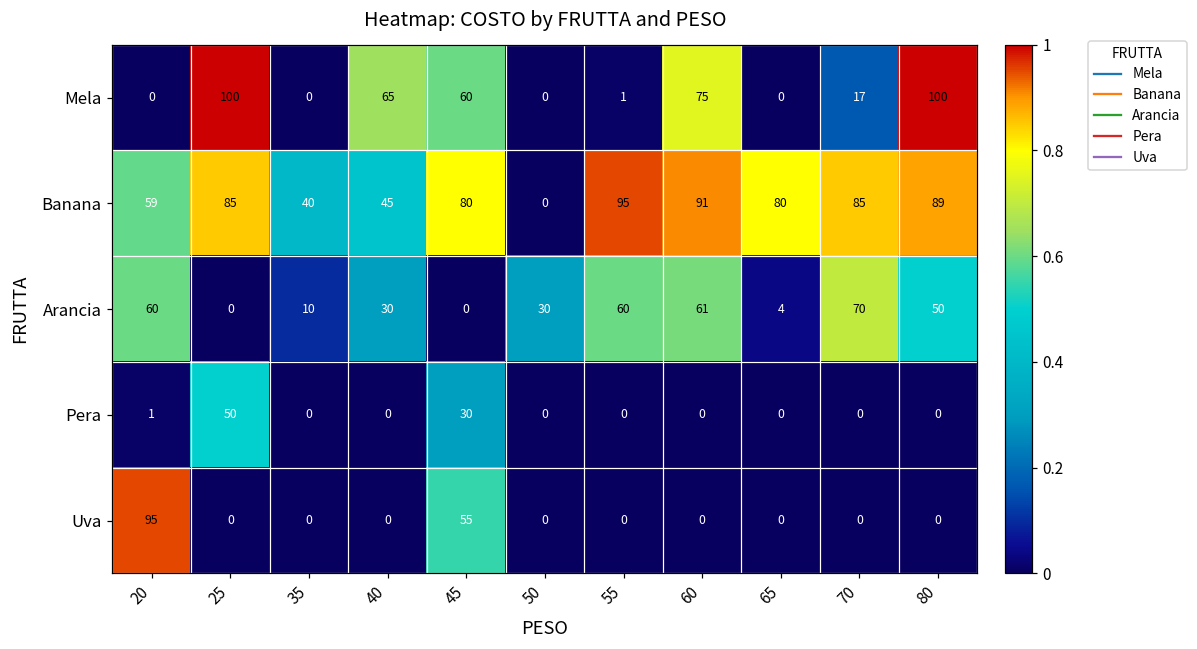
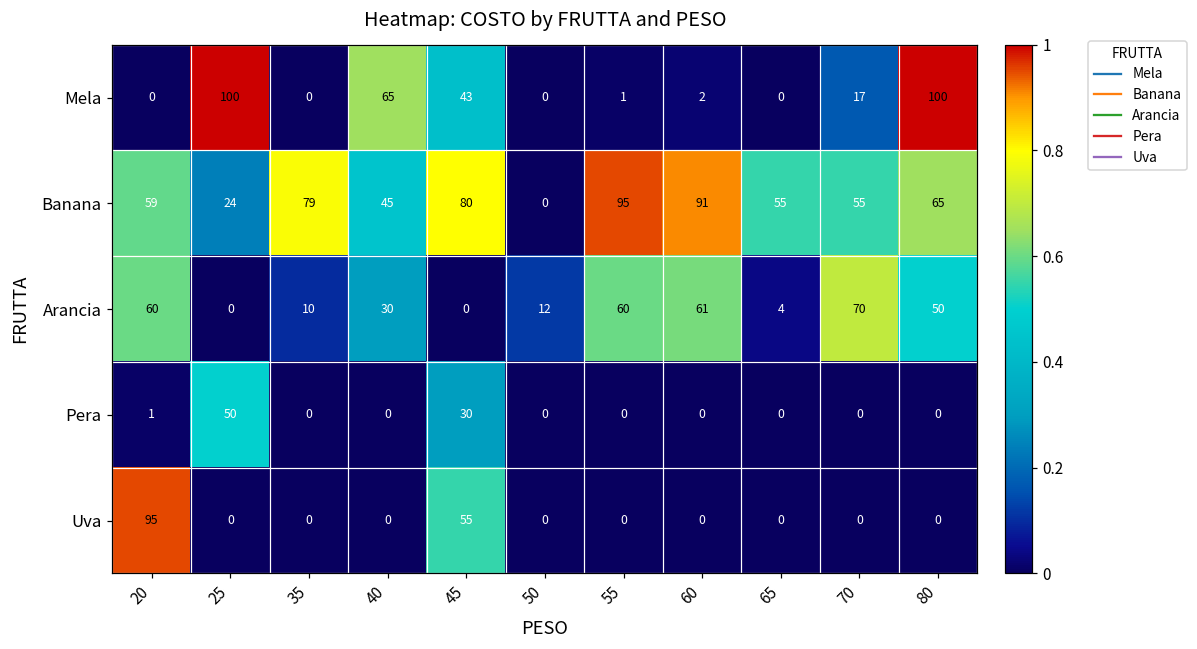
  {
    "Mela": {
      "20": 0,
      "25": 100,
      "35": 0,
      "40": 65,
-     "45": 60,
+     "45": 43,
      "50": 0,
      "55": 1,
-     "60": 75,
+     "60": 2,
      "65": 0,
      "70": 17,
      "80": 100
    },
    "Banana": {
      "20": 59,
-     "25": 85,
-     "35": 40,
+     "25": 24,
+     "35": 79,
      "40": 45,
      "45": 80,
      "50": 0,
      "55": 95,
      "60": 91,
-     "65": 80,
-     "70": 85,
-     "80": 89
+     "65": 55,
+     "70": 55,
+     "80": 65
    },
    "Arancia": {
      "20": 60,
      "25": 0,
      "35": 10,
      "40": 30,
      "45": 0,
-     "50": 30,
+     "50": 12,
      "55": 60,
      "60": 61,
      "65": 4,
      "70": 70,
      "80": 50
    },
    "Pera": {
      "20": 1,
      "25": 50,
      "35": 0,
      "40": 0,
      "45": 30,
      "50": 0,
      "55": 0,
      "60": 0,
      "65": 0,
      "70": 0,
      "80": 0
    },
    "Uva": {
      "20": 95,
      "25": 0,
      "35": 0,
      "40": 0,
      "45": 55,
      "50": 0,
      "55": 0,
      "60": 0,
      "65": 0,
      "70": 0,
      "80": 0
    }
  }
